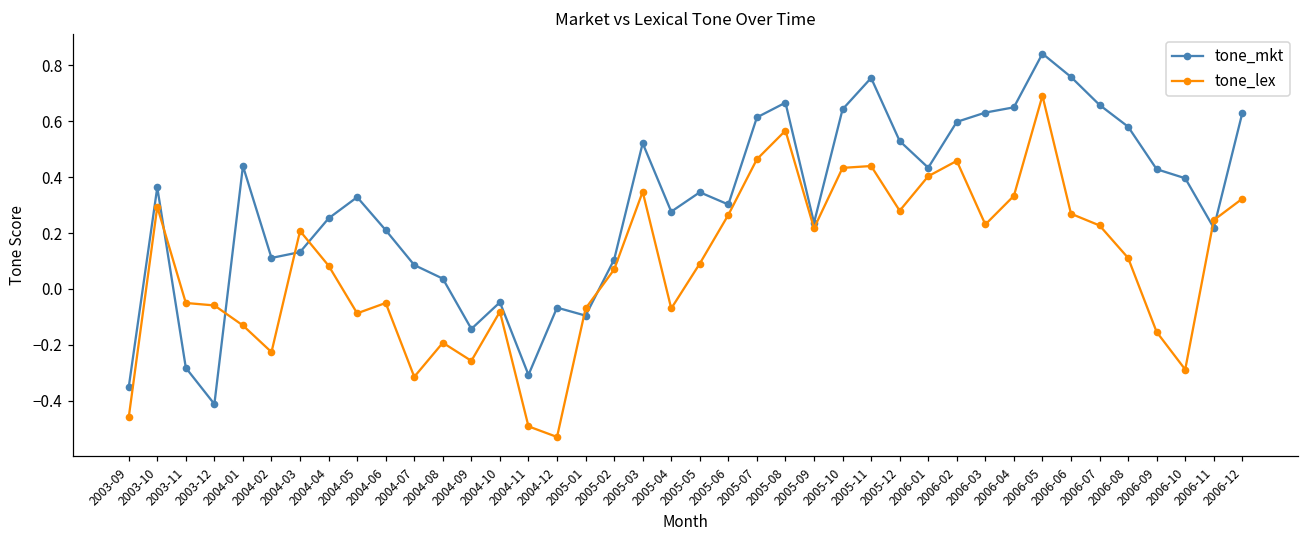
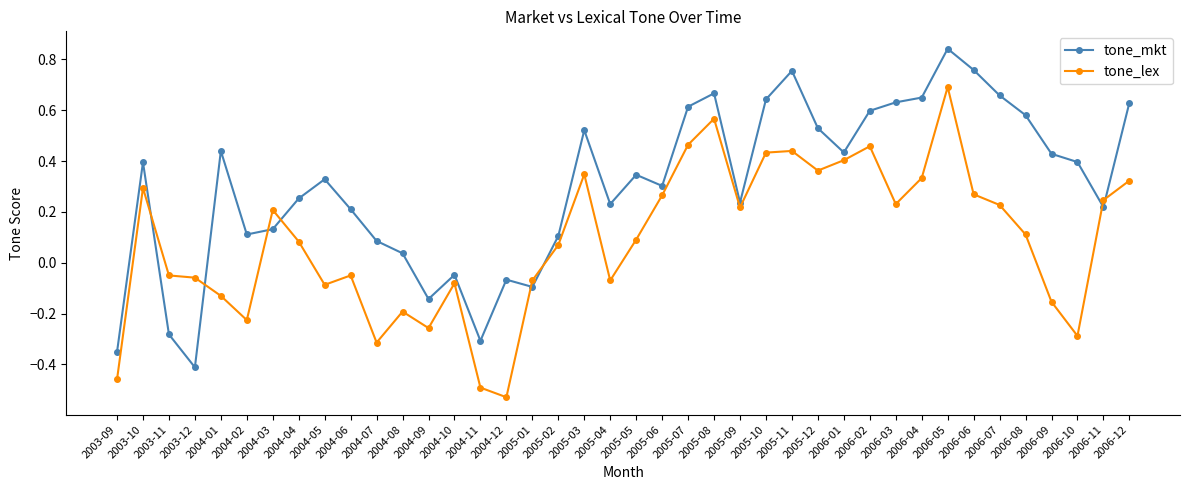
  {
    "tone_mkt": {
      "2003-09": -0.35,
-     "2003-10": 0.36,
+     "2003-10": 0.40,
      "2003-11": -0.28,
      "2003-12": -0.41,
      "2004-01": 0.44,
      "2004-02": 0.11,
      "2004-03": 0.13,
      "2004-04": 0.25,
      "2004-05": 0.33,
      "2004-06": 0.21,
      "2004-07": 0.09,
      "2004-08": 0.04,
      "2004-09": -0.14,
      "2004-10": -0.05,
      "2004-11": -0.31,
      "2004-12": -0.07,
      "2005-01": -0.10,
      "2005-02": 0.11,
      "2005-03": 0.52,
-     "2005-04": 0.28,
+     "2005-04": 0.23,
      "2005-05": 0.35,
      "2005-06": 0.30,
      "2005-07": 0.61,
      "2005-08": 0.67,
      "2005-09": 0.24,
      "2005-10": 0.64,
      "2005-11": 0.76,
      "2005-12": 0.53,
      "2006-01": 0.43,
      "2006-02": 0.60,
      "2006-03": 0.63,
      "2006-04": 0.65,
      "2006-05": 0.84,
      "2006-06": 0.76,
      "2006-07": 0.66,
      "2006-08": 0.58,
      "2006-09": 0.43,
      "2006-10": 0.40,
      "2006-11": 0.22,
      "2006-12": 0.63
    },
    "tone_lex": {
      "2003-09": -0.46,
      "2003-10": 0.29,
      "2003-11": -0.05,
      "2003-12": -0.06,
      "2004-01": -0.13,
      "2004-02": -0.23,
      "2004-03": 0.21,
      "2004-04": 0.08,
      "2004-05": -0.09,
      "2004-06": -0.05,
      "2004-07": -0.31,
      "2004-08": -0.19,
      "2004-09": -0.26,
      "2004-10": -0.08,
      "2004-11": -0.49,
      "2004-12": -0.53,
      "2005-01": -0.07,
      "2005-02": 0.07,
      "2005-03": 0.35,
      "2005-04": -0.07,
      "2005-05": 0.09,
      "2005-06": 0.27,
      "2005-07": 0.46,
      "2005-08": 0.57,
      "2005-09": 0.22,
      "2005-10": 0.43,
      "2005-11": 0.44,
-     "2005-12": 0.28,
+     "2005-12": 0.36,
      "2006-01": 0.40,
      "2006-02": 0.46,
      "2006-03": 0.23,
      "2006-04": 0.33,
      "2006-05": 0.69,
      "2006-06": 0.27,
      "2006-07": 0.23,
      "2006-08": 0.11,
      "2006-09": -0.15,
      "2006-10": -0.29,
      "2006-11": 0.25,
      "2006-12": 0.32
    }
  }
